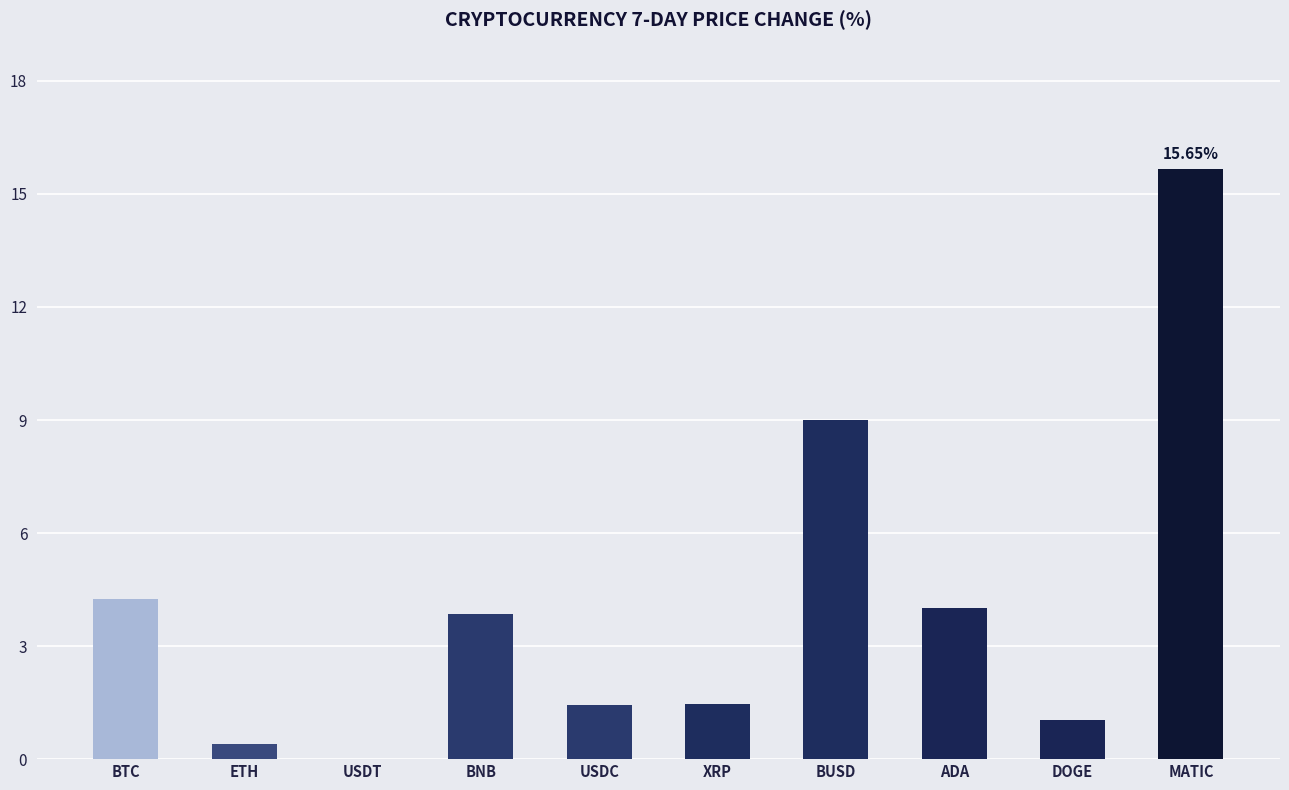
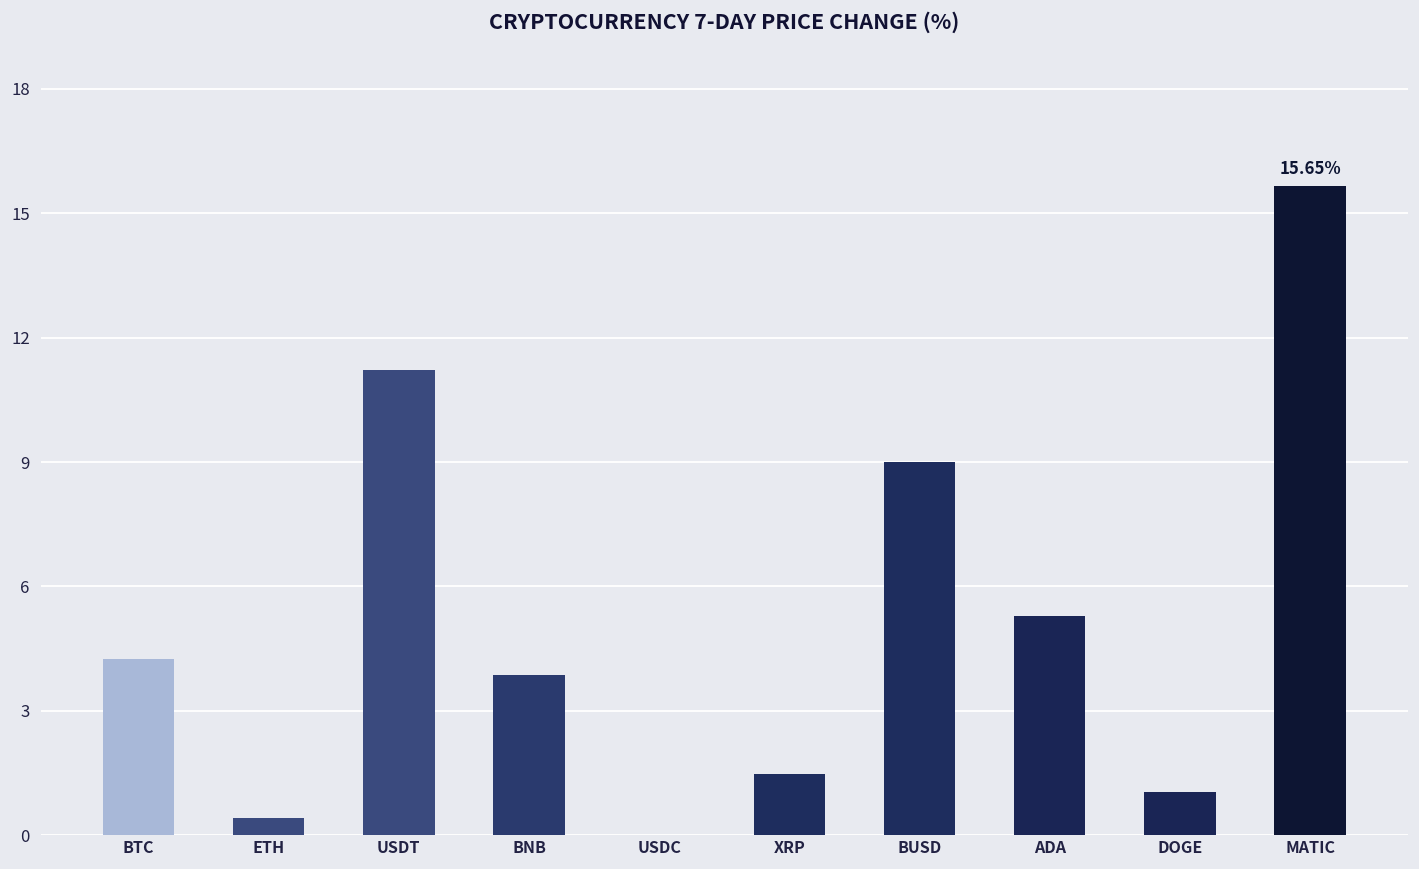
  {
    "BTC": 4.3,
    "ETH": 0.4,
-   "USDT": 0.0,
+   "USDT": 11.2,
    "BNB": 3.9,
-   "USDC": 1.5,
+   "USDC": 0.0,
    "XRP": 1.5,
    "BUSD": 9.0,
-   "ADA": 4.0,
+   "ADA": 5.3,
    "DOGE": 1.1
  }
